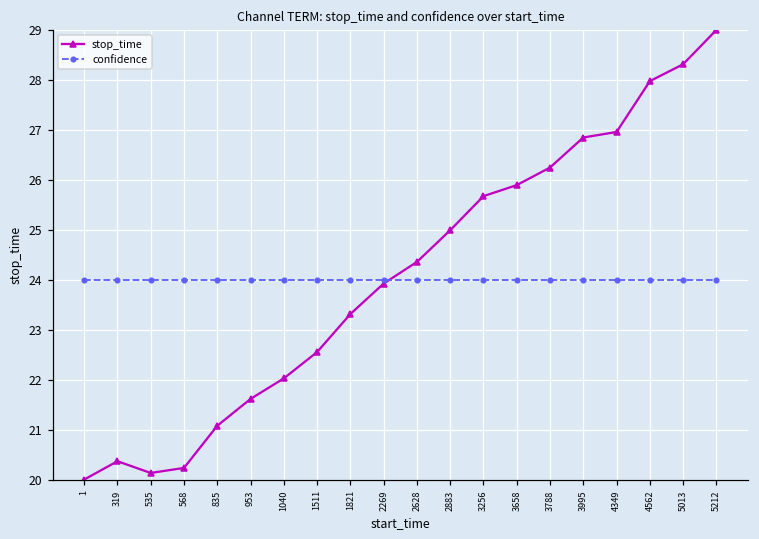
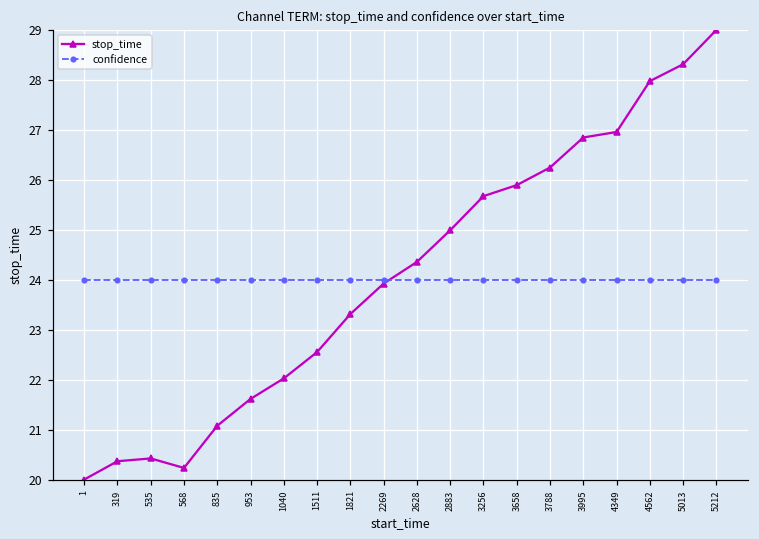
  {
    "stop_time": {
      "1": 20.0,
      "319": 20.4,
-     "535": 20.1,
+     "535": 20.4,
      "568": 20.2,
      "835": 21.1,
      "953": 21.6,
      "1040": 22.0,
      "1511": 22.6,
      "1821": 23.3,
      "2269": 23.9,
      "2628": 24.4,
      "2883": 25.0,
      "3256": 25.7,
      "3658": 25.9,
      "3788": 26.2,
      "3995": 26.8,
      "4349": 27.0,
      "4562": 28.0,
      "5013": 28.3,
      "5212": 29.0
    },
    "confidence": {
      "1": 24.0,
      "319": 24.0,
      "535": 24.0,
      "568": 24.0,
      "835": 24.0,
      "953": 24.0,
      "1040": 24.0,
      "1511": 24.0,
      "1821": 24.0,
      "2269": 24.0,
      "2628": 24.0,
      "2883": 24.0,
      "3256": 24.0,
      "3658": 24.0,
      "3788": 24.0,
      "3995": 24.0,
      "4349": 24.0,
      "4562": 24.0,
      "5013": 24.0,
      "5212": 24.0
    }
  }
